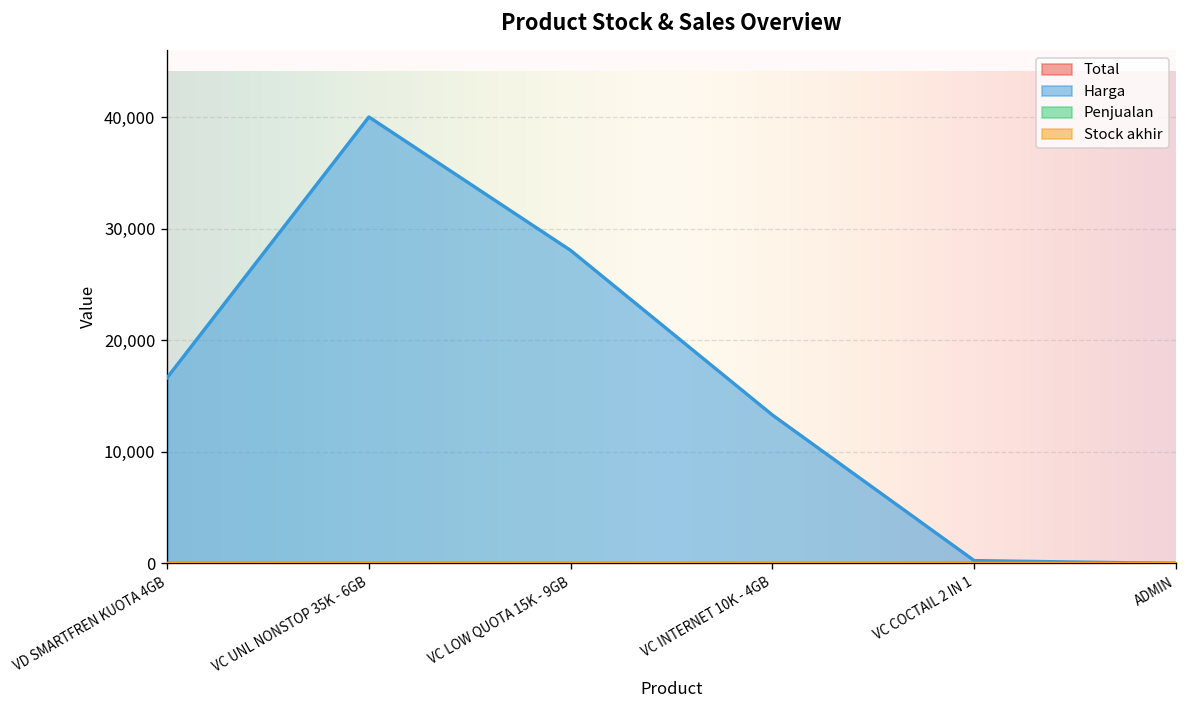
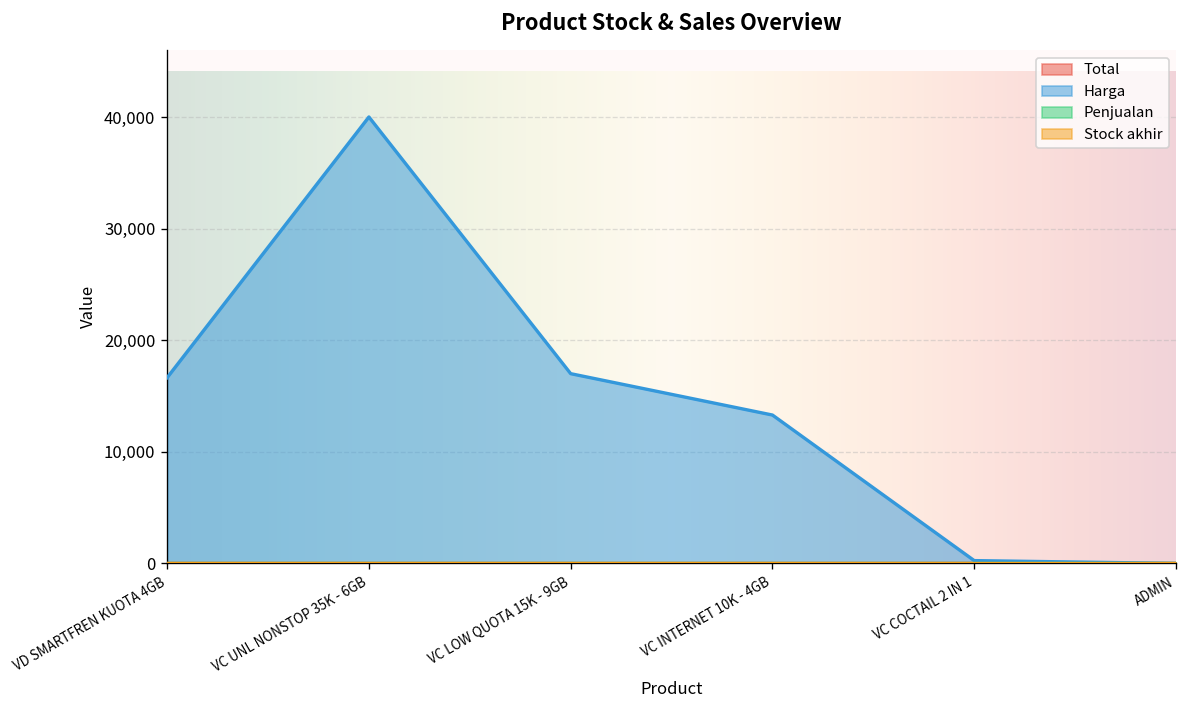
  {
    "Stock akhir": {
      "VD SMARTFREN KUOTA 4GB": "0",
      "VC UNL NONSTOP 35K - 6GB": "0",
      "VC LOW QUOTA 15K - 9GB": "0",
      "VC INTERNET 10K - 4GB": "0"
    },
    "Harga": {
      "VD SMARTFREN KUOTA 4GB": "17,000",
      "VC UNL NONSTOP 35K - 6GB": "40,000",
-     "VC LOW QUOTA 15K - 9GB": "28,000",
+     "VC LOW QUOTA 15K - 9GB": "17,000",
      "VC INTERNET 10K - 4GB": "13,000"
    }
  }
